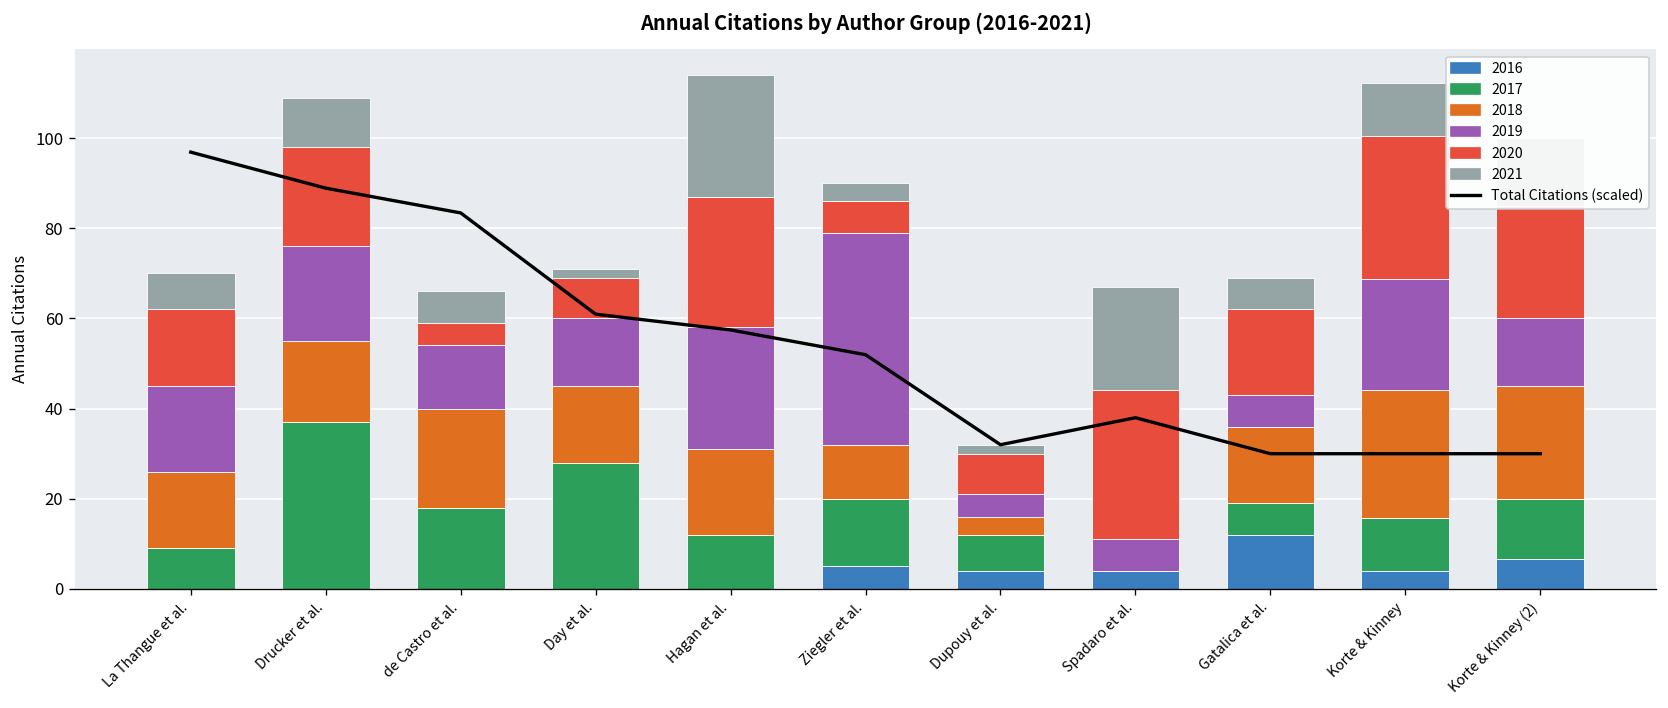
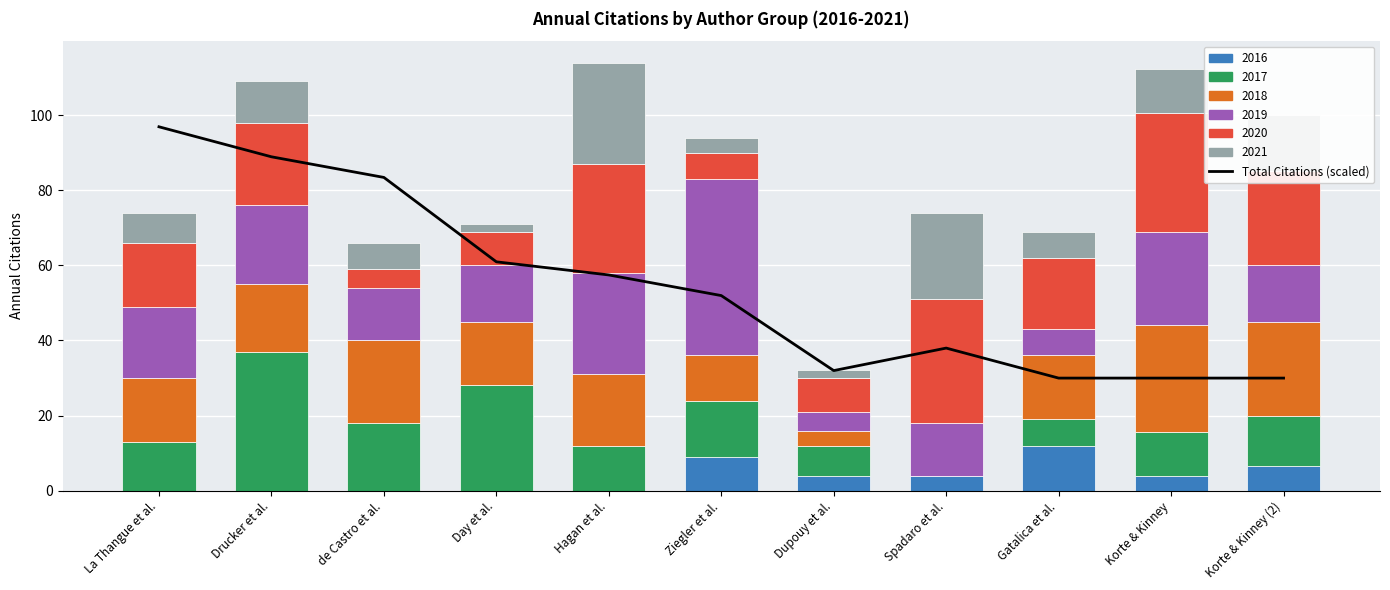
  {
    "2016": {
      "La Thangue et al.": 0,
      "Drucker et al.": 0,
      "de Castro et al.": 0,
      "Day et al.": 0,
      "Hagan et al.": 0,
-     "Ziegler et al.": 5,
+     "Ziegler et al.": 9,
      "Dupouy et al.": 4,
      "Spadaro et al.": 4,
      "Gatalica et al.": 12,
      "Korte & Kinney": 4,
      "Korte & Kinney (2)": 7
    },
    "Total Citations (scaled)": {
      "La Thangue et al.": 97,
      "Drucker et al.": 89,
      "de Castro et al.": 83,
      "Day et al.": 61,
      "Hagan et al.": 57,
      "Ziegler et al.": 52,
      "Dupouy et al.": 32,
      "Spadaro et al.": 38,
      "Gatalica et al.": 30,
      "Korte & Kinney": 30,
      "Korte & Kinney (2)": 30
    },
    "2017": {
-     "La Thangue et al.": 9,
+     "La Thangue et al.": 13,
      "Drucker et al.": 37,
      "de Castro et al.": 18,
      "Day et al.": 28,
      "Hagan et al.": 12,
      "Ziegler et al.": 15,
      "Dupouy et al.": 8,
      "Spadaro et al.": 0,
      "Gatalica et al.": 7,
      "Korte & Kinney": 12,
      "Korte & Kinney (2)": 13
    },
    "2019": {
      "La Thangue et al.": 19,
      "Drucker et al.": 21,
      "de Castro et al.": 14,
      "Day et al.": 15,
      "Hagan et al.": 27,
      "Ziegler et al.": 47,
      "Dupouy et al.": 5,
-     "Spadaro et al.": 7,
+     "Spadaro et al.": 14,
      "Gatalica et al.": 7,
      "Korte & Kinney": 25,
      "Korte & Kinney (2)": 15
    },
    "2021": {
      "La Thangue et al.": 8,
      "Drucker et al.": 11,
      "de Castro et al.": 7,
      "Day et al.": 2,
      "Hagan et al.": 27,
      "Ziegler et al.": 4,
      "Dupouy et al.": 2,
      "Spadaro et al.": 23,
      "Gatalica et al.": 7,
      "Korte & Kinney": 12
    }
  }
